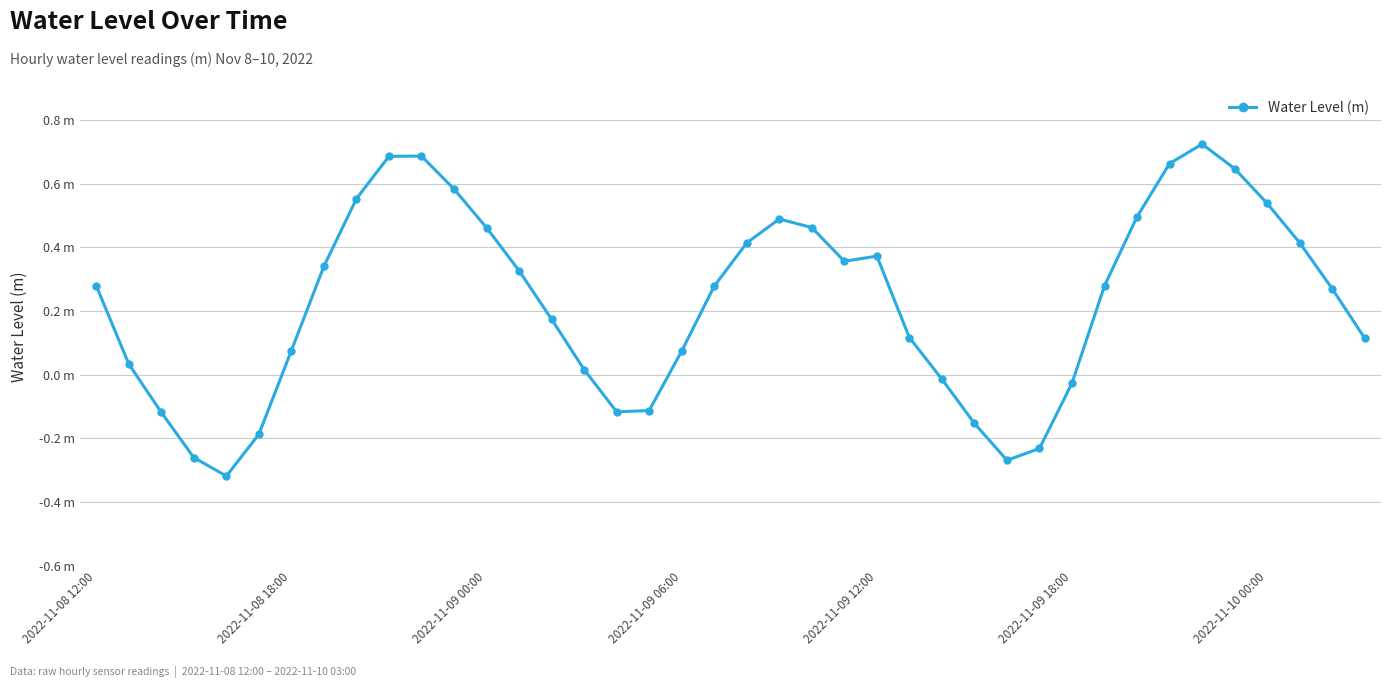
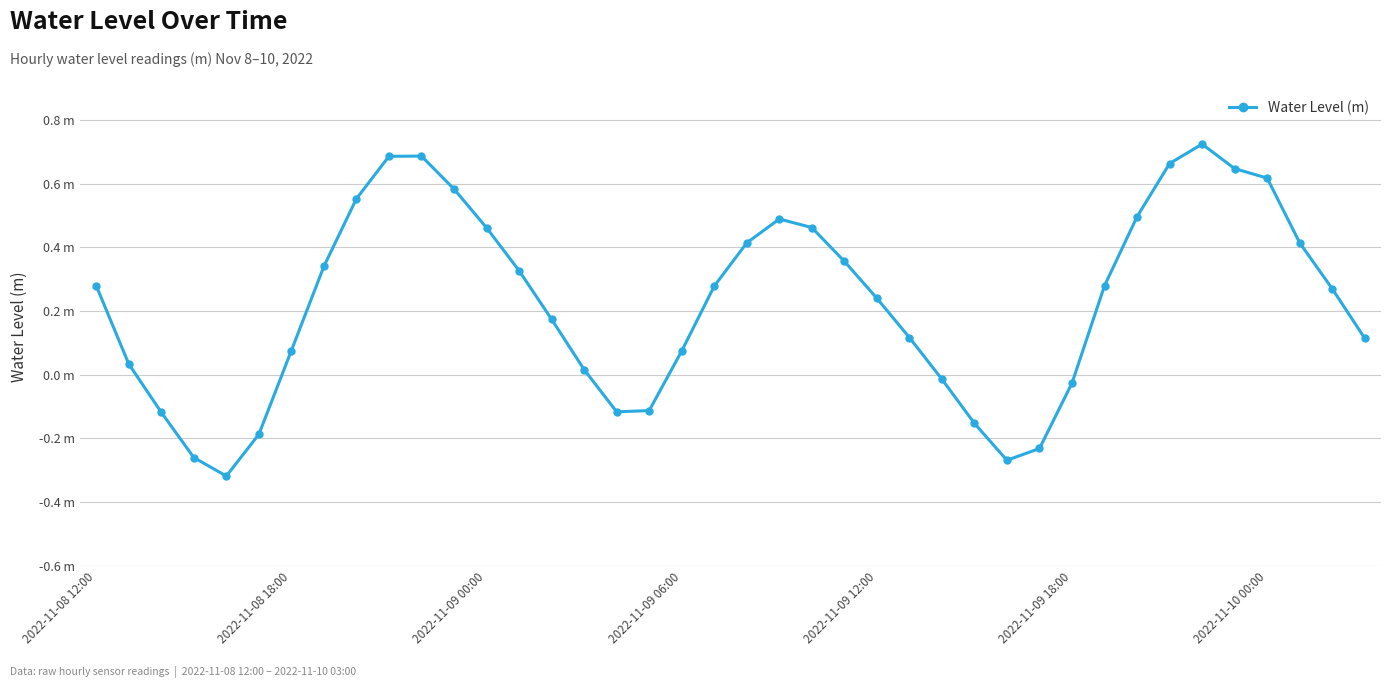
  {
    "2022-11-08 12:00": "0.28 m",
    "2022-11-08 18:00": "0.08 m",
    "2022-11-09 00:00": "0.46 m",
    "2022-11-09 06:00": "0.07 m",
-   "2022-11-09 12:00": "0.37 m",
+   "2022-11-09 12:00": "0.24 m",
    "2022-11-09 18:00": "-0.03 m",
-   "2022-11-10 00:00": "0.54 m"
+   "2022-11-10 00:00": "0.62 m"
  }
